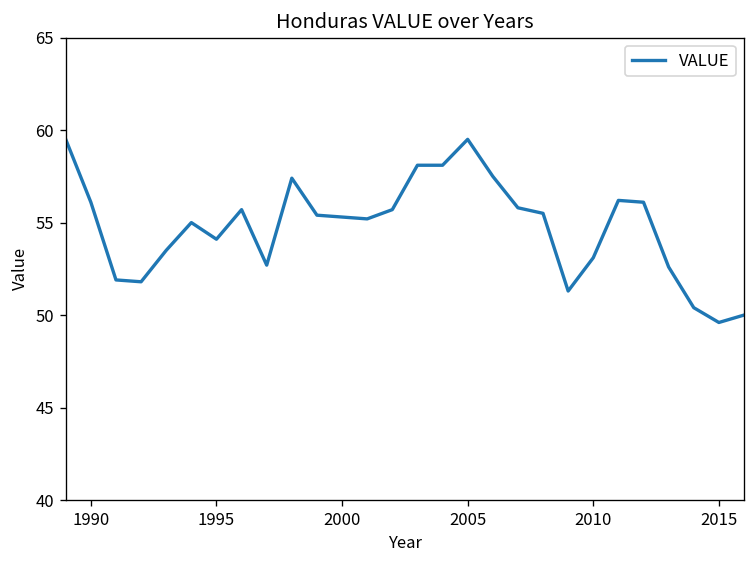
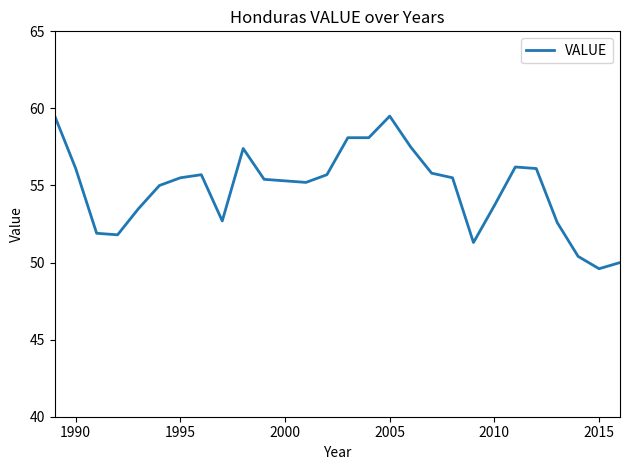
  {
    "1990": 56.1,
-   "1995": 54.1,
+   "1995": 55.5,
    "2005": 59.5,
-   "2010": 53.1,
+   "2010": 53.7,
    "2015": 49.6
  }
